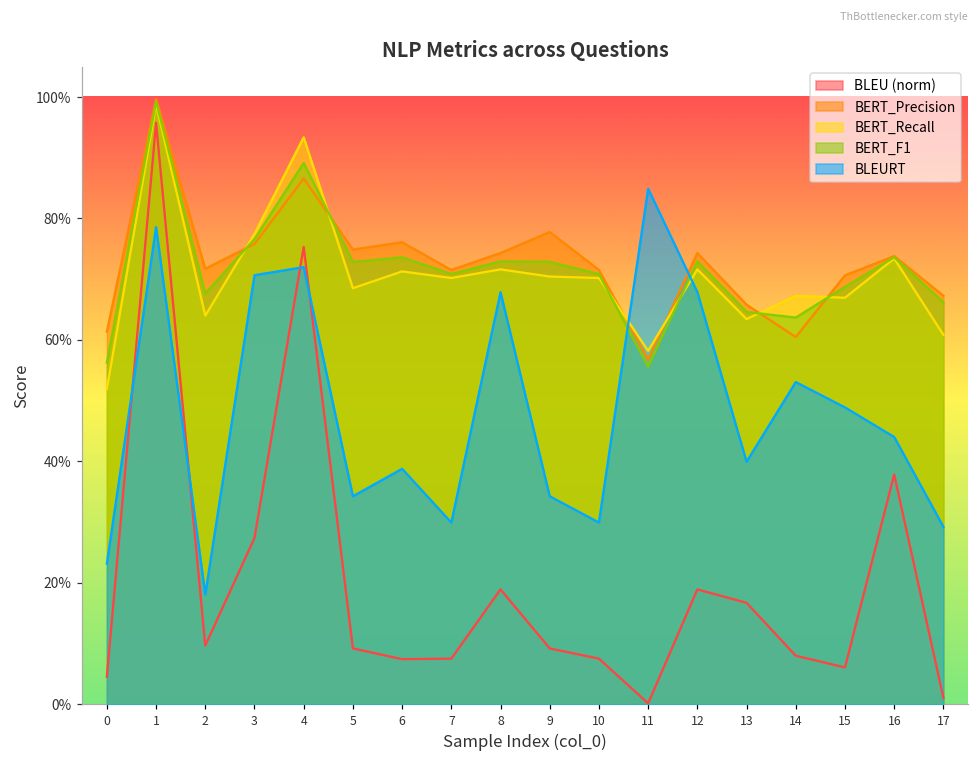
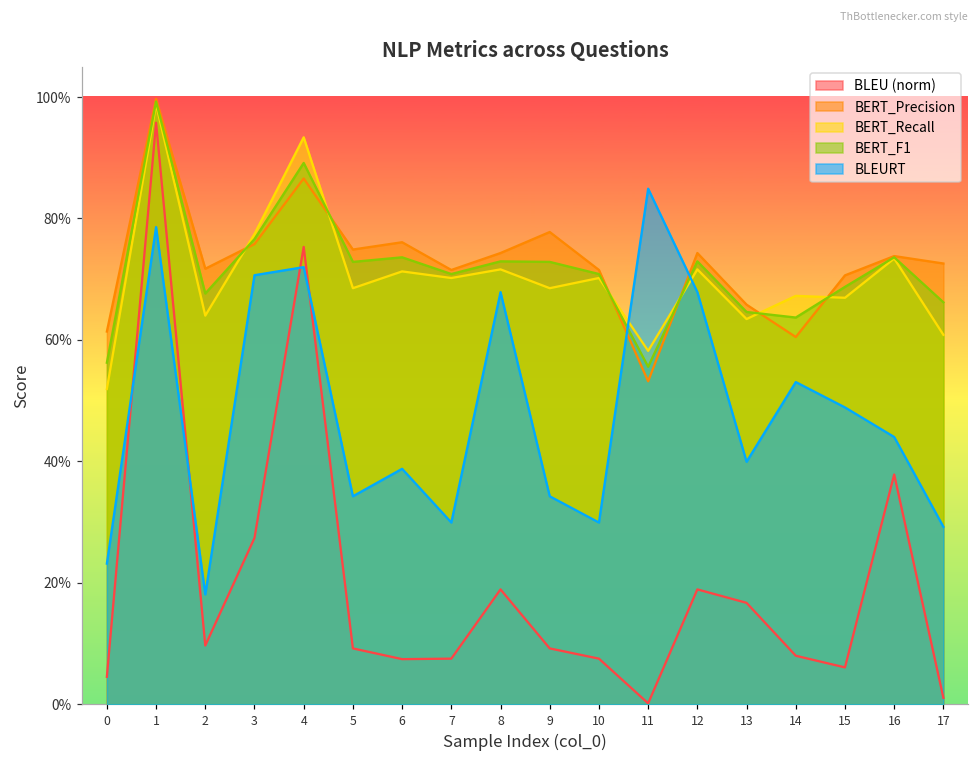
  {
    "BLEU (norm)": {
      "0": "5%",
      "1": "96%",
      "2": "10%",
      "3": "27%",
      "4": "75%",
      "5": "9%",
      "6": "7%",
      "7": "8%",
      "8": "19%",
      "9": "9%",
      "10": "8%",
      "11": "0%",
      "12": "19%",
      "13": "17%",
      "14": "8%",
      "15": "6%",
      "16": "38%",
      "17": "1%"
    },
    "BERT_Precision": {
      "0": "61%",
      "2": "72%",
      "3": "76%",
      "4": "87%",
      "5": "75%",
      "6": "76%",
      "7": "72%",
      "8": "74%",
      "9": "78%",
      "10": "72%",
-     "11": "57%",
+     "11": "53%",
      "12": "74%",
      "13": "66%",
      "14": "60%",
      "15": "71%",
-     "17": "67%"
+     "17": "73%"
    },
    "BERT_Recall": {
      "0": "52%",
      "2": "64%",
      "3": "77%",
      "4": "93%",
      "5": "68%",
      "6": "71%",
      "7": "70%",
      "8": "72%",
-     "9": "70%",
+     "9": "68%",
      "10": "70%",
      "11": "58%",
      "12": "72%",
      "13": "63%",
      "14": "67%",
      "15": "67%",
      "17": "61%"
    },
    "BERT_F1": {
      "0": "56%",
      "2": "68%",
      "3": "77%",
      "4": "89%",
      "5": "73%",
      "6": "74%",
      "7": "71%",
      "8": "73%",
      "9": "73%",
      "10": "71%",
      "11": "56%",
      "12": "73%",
      "13": "65%",
      "14": "64%",
      "15": "69%",
      "17": "66%"
    },
    "BLEURT": {
      "0": "23%",
      "1": "79%",
      "2": "18%",
      "3": "71%",
      "4": "72%",
      "5": "34%",
      "6": "39%",
      "7": "30%",
      "8": "68%",
      "9": "34%",
      "10": "30%",
      "11": "85%",
      "12": "68%",
      "13": "40%",
      "14": "53%",
      "15": "49%",
      "16": "44%",
      "17": "29%"
    }
  }
